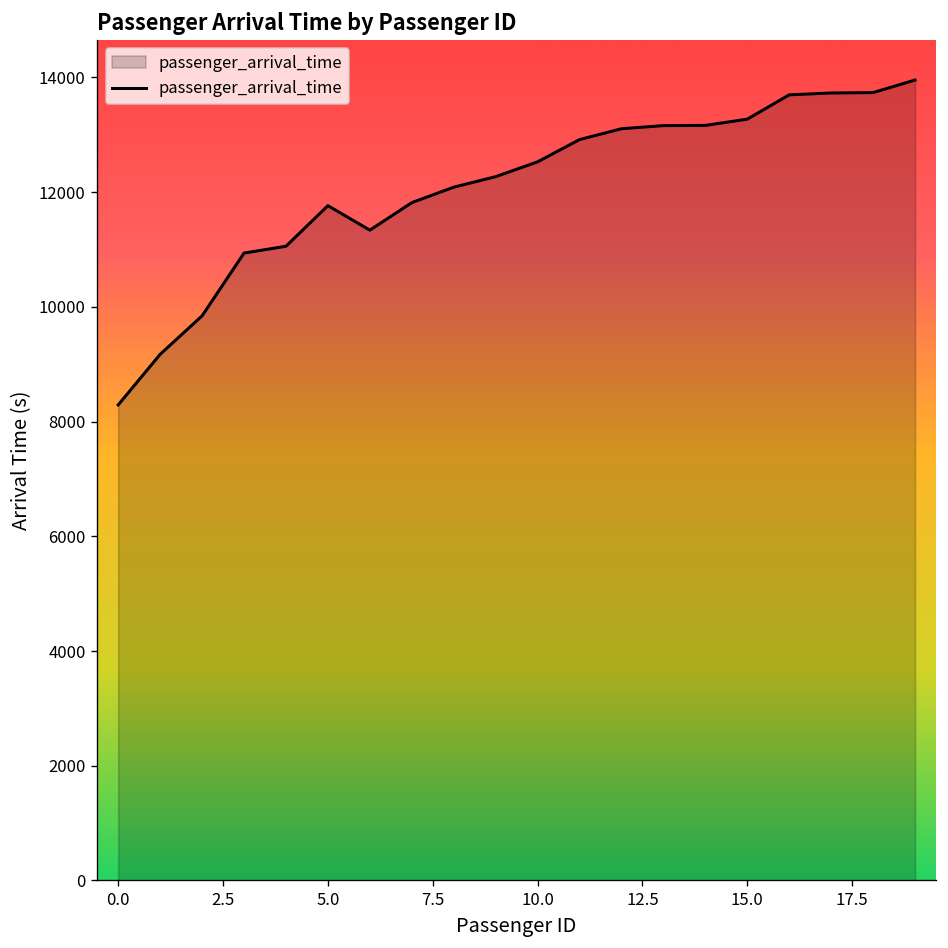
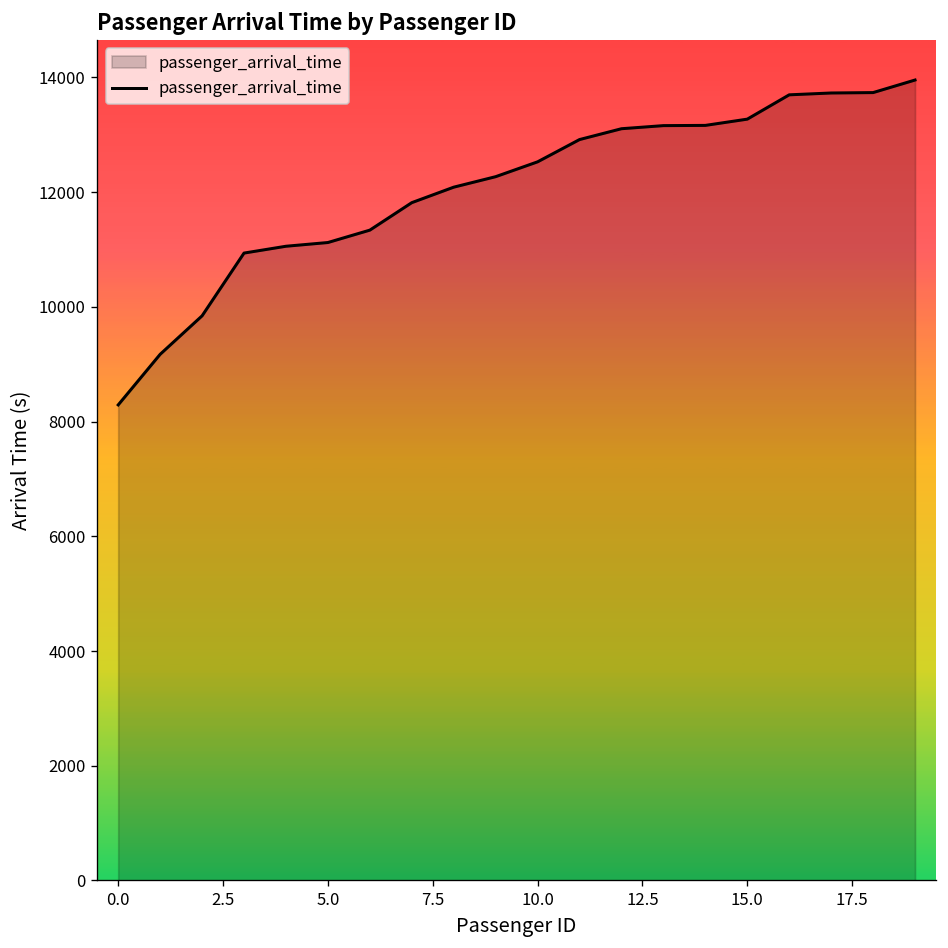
  {
    "0.0": 8300,
-   "5.0": 11800,
+   "5.0": 11100,
    "10.0": 12500,
    "15.0": 13300
  }
